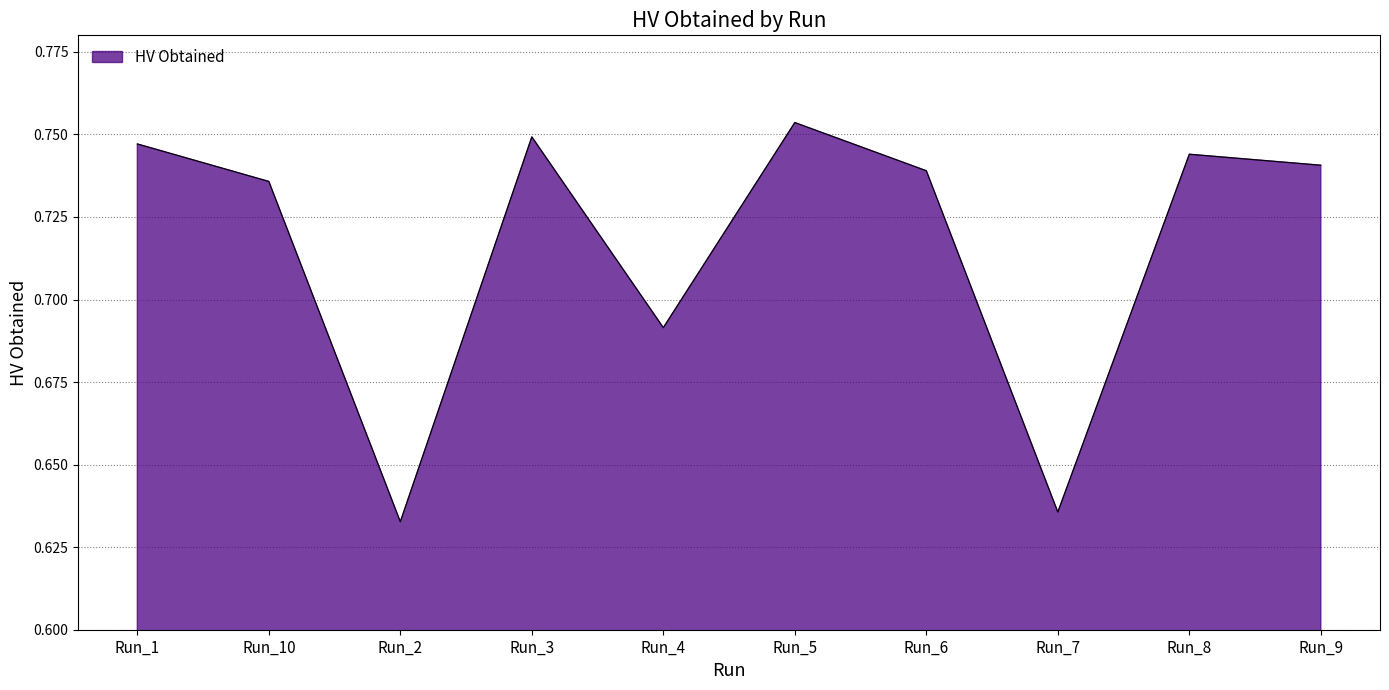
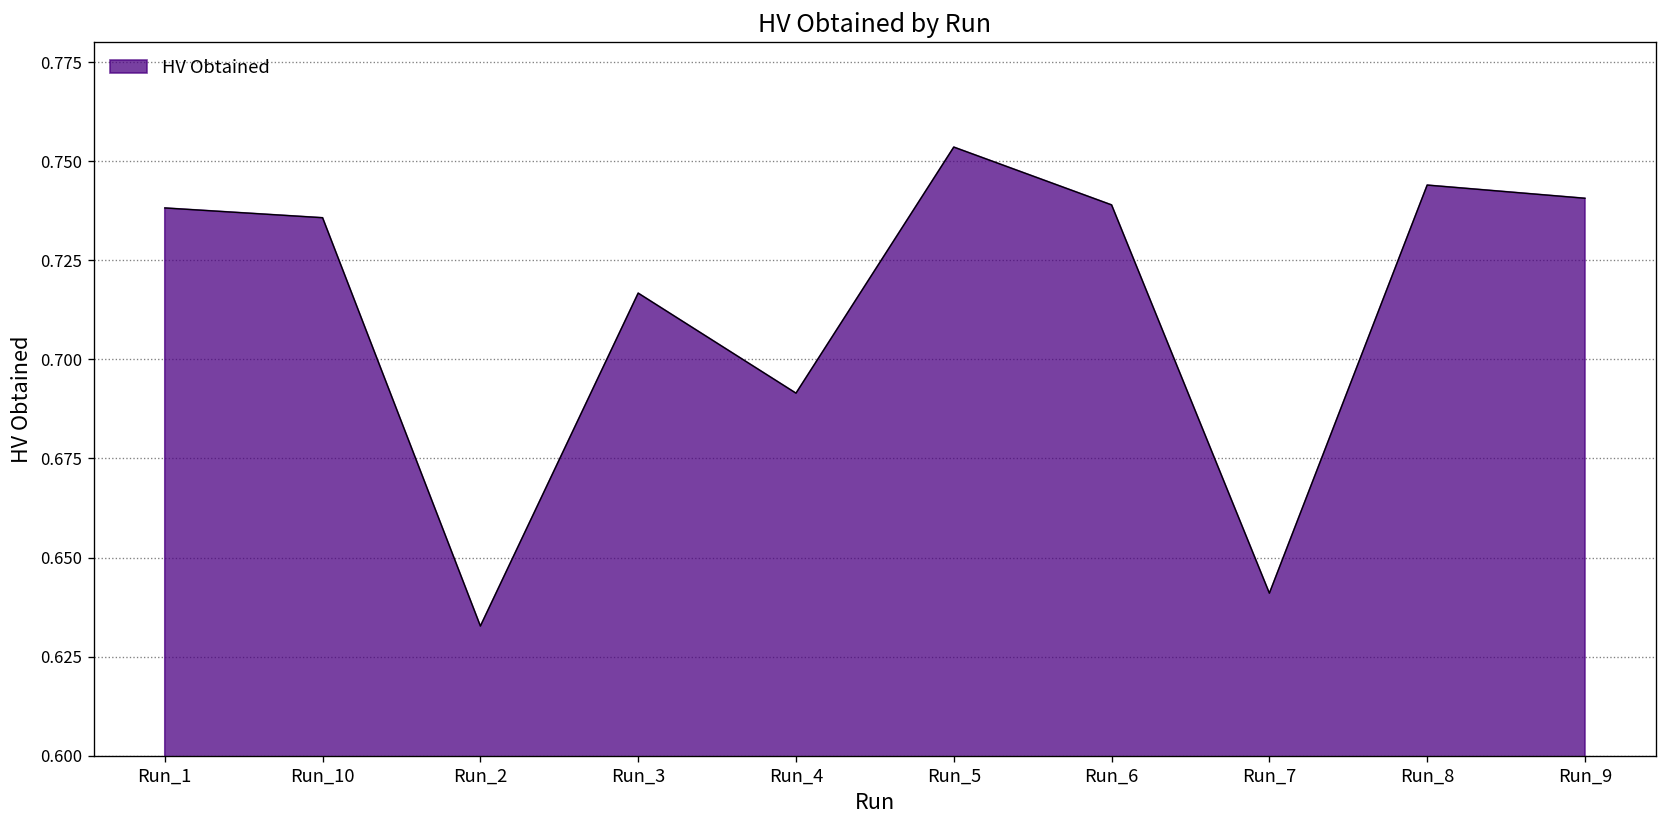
  {
-   "Run_1": 0.747,
+   "Run_1": 0.738,
    "Run_10": 0.736,
    "Run_2": 0.633,
-   "Run_3": 0.749,
+   "Run_3": 0.717,
    "Run_4": 0.691,
    "Run_5": 0.754,
    "Run_6": 0.739,
-   "Run_7": 0.636,
+   "Run_7": 0.641,
    "Run_8": 0.744,
    "Run_9": 0.741
  }
